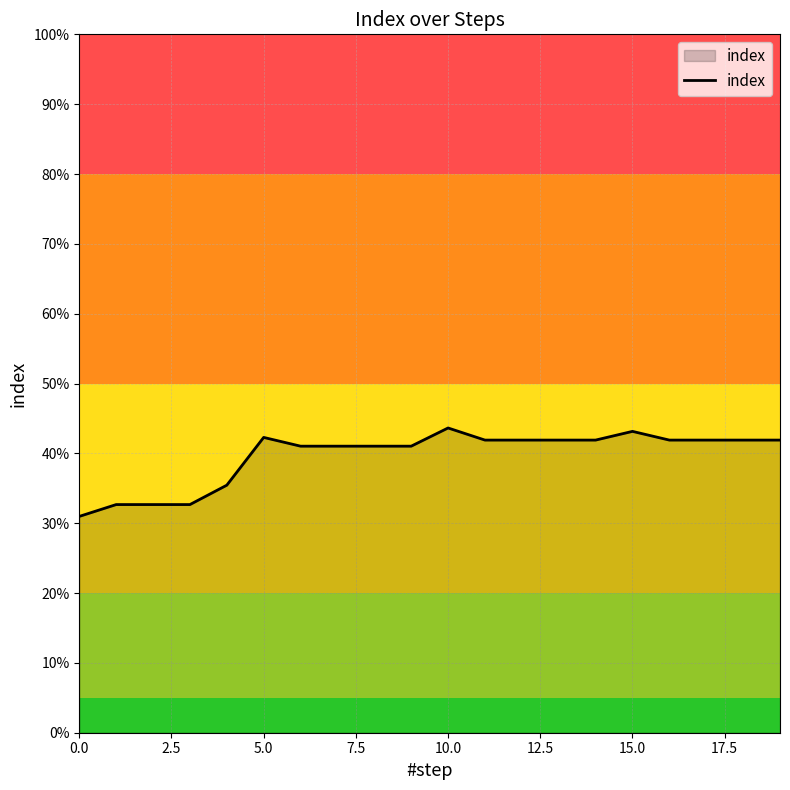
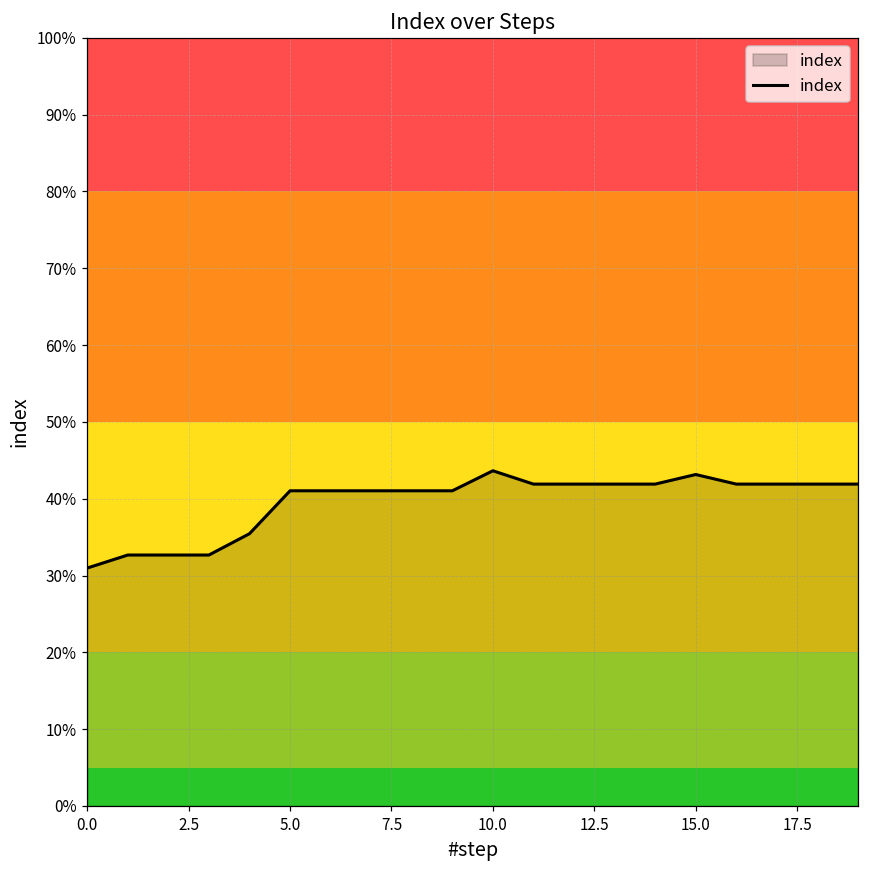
  {
    "0.0": "31%",
-   "5.0": "42%",
+   "5.0": "41%",
    "10.0": "44%",
    "15.0": "43%"
  }
